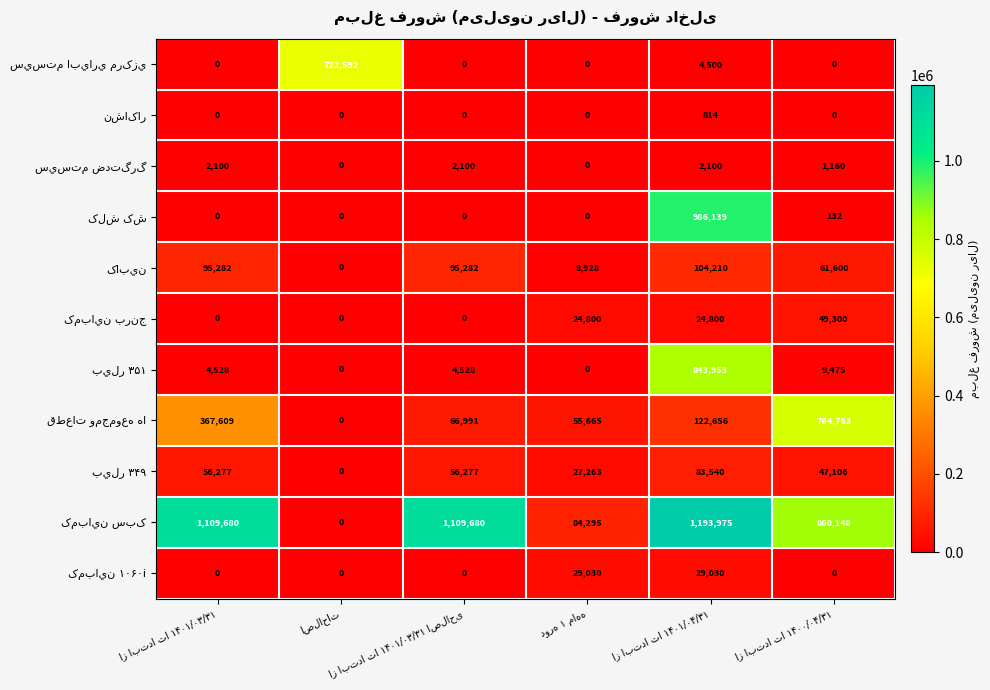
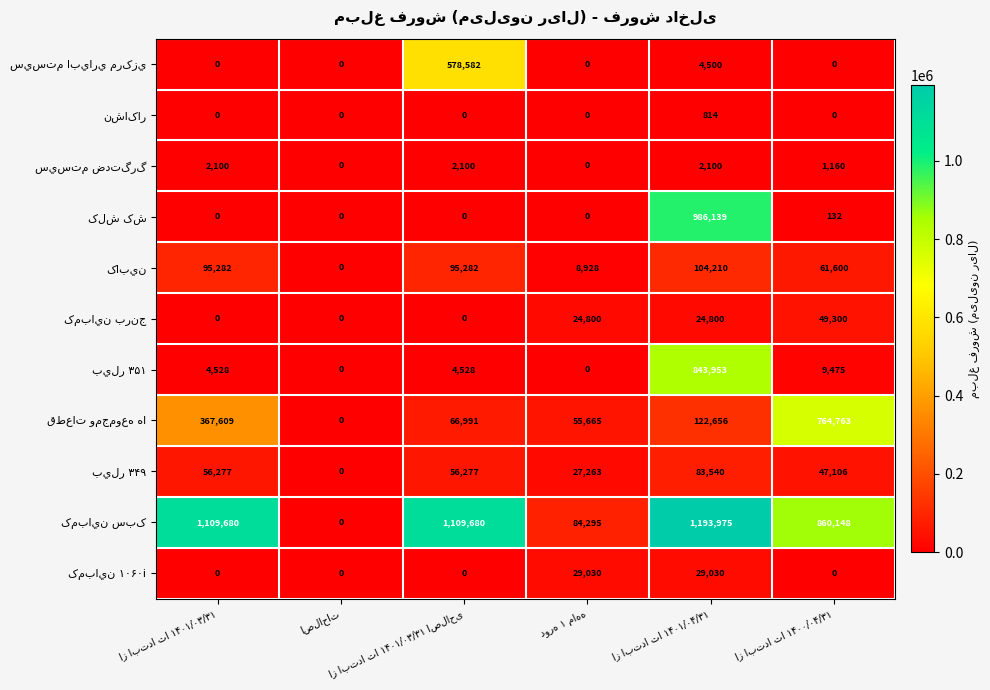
  {
    "سيستم ابياري مرکزي": {
      "از ابتدا تا ۱۴۰۱/۰۳/۳۱": "0",
-     "اصلاحات": "722,592",
-     "از ابتدا تا ۱۴۰۱/۰۳/۳۱ اصلاحی": "0",
+     "اصلاحات": "0",
+     "از ابتدا تا ۱۴۰۱/۰۳/۳۱ اصلاحی": "578,582",
      "دوره ۱ ماهه": "0",
      "از ابتدا تا ۱۴۰۱/۰۴/۳۱": "4,500",
      "از ابتدا تا ۱۴۰۰/۰۴/۳۱": "0"
    },
    "نشاکار": {
      "از ابتدا تا ۱۴۰۱/۰۳/۳۱": "0",
      "اصلاحات": "0",
      "از ابتدا تا ۱۴۰۱/۰۳/۳۱ اصلاحی": "0",
      "دوره ۱ ماهه": "0",
      "از ابتدا تا ۱۴۰۱/۰۴/۳۱": "814",
      "از ابتدا تا ۱۴۰۰/۰۴/۳۱": "0"
    },
    "سيستم ضدتگرگ": {
      "از ابتدا تا ۱۴۰۱/۰۳/۳۱": "2,100",
      "اصلاحات": "0",
      "از ابتدا تا ۱۴۰۱/۰۳/۳۱ اصلاحی": "2,100",
      "دوره ۱ ماهه": "0",
      "از ابتدا تا ۱۴۰۱/۰۴/۳۱": "2,100",
      "از ابتدا تا ۱۴۰۰/۰۴/۳۱": "1,160"
    },
    "کلش کش": {
      "از ابتدا تا ۱۴۰۱/۰۳/۳۱": "0",
      "اصلاحات": "0",
      "از ابتدا تا ۱۴۰۱/۰۳/۳۱ اصلاحی": "0",
      "دوره ۱ ماهه": "0",
      "از ابتدا تا ۱۴۰۱/۰۴/۳۱": "986,139",
      "از ابتدا تا ۱۴۰۰/۰۴/۳۱": "132"
    },
    "کابين": {
      "از ابتدا تا ۱۴۰۱/۰۳/۳۱": "95,282",
      "اصلاحات": "0",
      "از ابتدا تا ۱۴۰۱/۰۳/۳۱ اصلاحی": "95,282",
      "دوره ۱ ماهه": "8,928",
      "از ابتدا تا ۱۴۰۱/۰۴/۳۱": "104,210",
      "از ابتدا تا ۱۴۰۰/۰۴/۳۱": "61,600"
    },
    "کمباين برنج": {
      "از ابتدا تا ۱۴۰۱/۰۳/۳۱": "0",
      "اصلاحات": "0",
      "از ابتدا تا ۱۴۰۱/۰۳/۳۱ اصلاحی": "0",
      "دوره ۱ ماهه": "24,800",
      "از ابتدا تا ۱۴۰۱/۰۴/۳۱": "24,800",
      "از ابتدا تا ۱۴۰۰/۰۴/۳۱": "49,300"
    },
    "بيلر ۳۵۱": {
      "از ابتدا تا ۱۴۰۱/۰۳/۳۱": "4,528",
      "اصلاحات": "0",
      "از ابتدا تا ۱۴۰۱/۰۳/۳۱ اصلاحی": "4,528",
      "دوره ۱ ماهه": "0",
      "از ابتدا تا ۱۴۰۱/۰۴/۳۱": "843,953",
      "از ابتدا تا ۱۴۰۰/۰۴/۳۱": "9,475"
    },
    "قطعات ومجموعه ها": {
      "از ابتدا تا ۱۴۰۱/۰۳/۳۱": "367,609",
      "اصلاحات": "0",
      "از ابتدا تا ۱۴۰۱/۰۳/۳۱ اصلاحی": "66,991",
      "دوره ۱ ماهه": "55,665",
      "از ابتدا تا ۱۴۰۱/۰۴/۳۱": "122,656",
      "از ابتدا تا ۱۴۰۰/۰۴/۳۱": "764,763"
    },
    "بيلر ۳۴۹": {
      "از ابتدا تا ۱۴۰۱/۰۳/۳۱": "56,277",
      "اصلاحات": "0",
      "از ابتدا تا ۱۴۰۱/۰۳/۳۱ اصلاحی": "56,277",
      "دوره ۱ ماهه": "27,263",
      "از ابتدا تا ۱۴۰۱/۰۴/۳۱": "83,540",
      "از ابتدا تا ۱۴۰۰/۰۴/۳۱": "47,106"
    },
    "کمباين سبک": {
      "از ابتدا تا ۱۴۰۱/۰۳/۳۱": "1,109,680",
      "اصلاحات": "0",
      "از ابتدا تا ۱۴۰۱/۰۳/۳۱ اصلاحی": "1,109,680",
      "دوره ۱ ماهه": "84,295",
      "از ابتدا تا ۱۴۰۱/۰۴/۳۱": "1,193,975",
      "از ابتدا تا ۱۴۰۰/۰۴/۳۱": "860,148"
    },
    "کمباين ۱۰۶۰i": {
      "از ابتدا تا ۱۴۰۱/۰۳/۳۱": "0",
      "اصلاحات": "0",
      "از ابتدا تا ۱۴۰۱/۰۳/۳۱ اصلاحی": "0",
      "دوره ۱ ماهه": "29,030",
      "از ابتدا تا ۱۴۰۱/۰۴/۳۱": "29,030",
      "از ابتدا تا ۱۴۰۰/۰۴/۳۱": "0"
    }
  }
